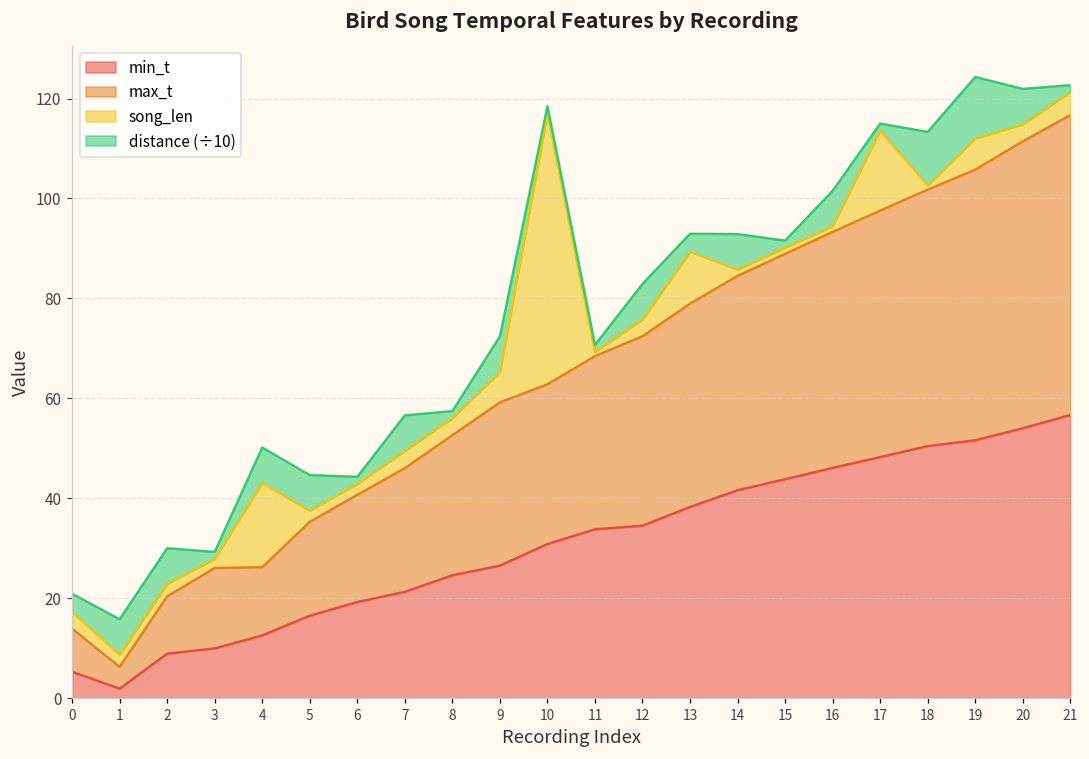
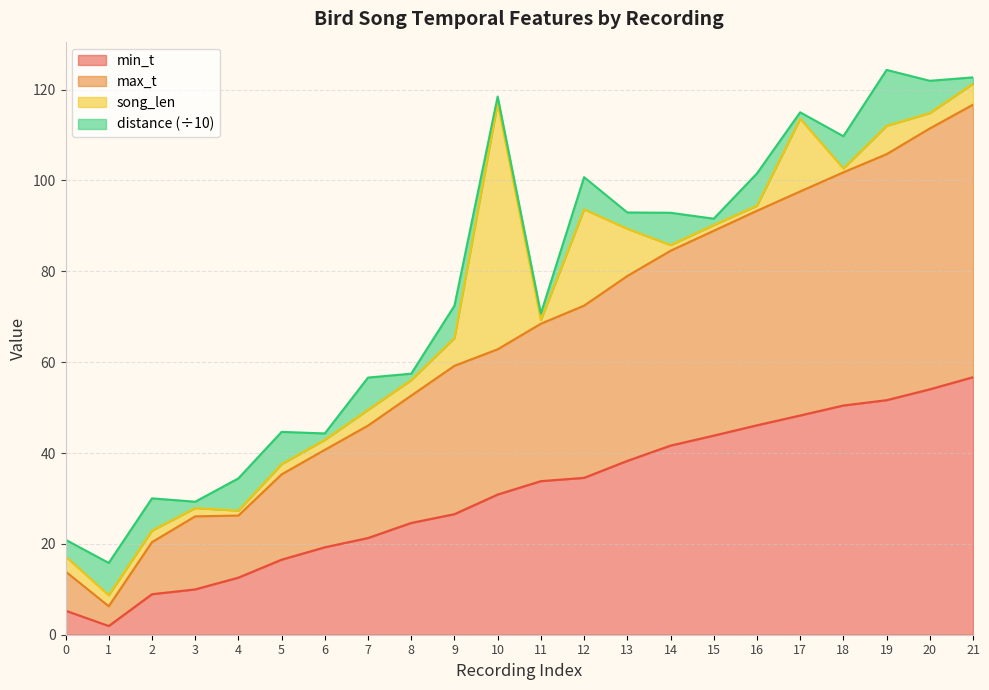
  {
    "song_len": {
      "0": 3,
      "1": 2,
      "2": 3,
      "3": 2,
-     "4": 17,
+     "4": 1,
      "5": 2,
      "6": 2,
      "7": 3,
      "8": 3,
      "9": 6,
      "10": 54,
      "11": 1,
-     "12": 3,
+     "12": 21,
      "13": 10,
      "14": 1,
      "15": 1,
      "16": 1,
      "17": 16,
      "18": 1,
      "19": 6,
      "20": 3,
      "21": 5
    },
    "distance (÷10)": {
      "0": 4,
      "1": 7,
      "2": 7,
      "3": 1,
      "4": 7,
      "5": 7,
      "6": 1,
      "7": 7,
      "8": 1,
      "9": 7,
      "10": 1,
      "11": 1,
      "12": 7,
      "13": 4,
      "14": 7,
      "15": 1,
      "16": 7,
      "17": 1,
-     "18": 11,
+     "18": 7,
      "19": 12,
      "20": 7,
      "21": 1
    }
  }
